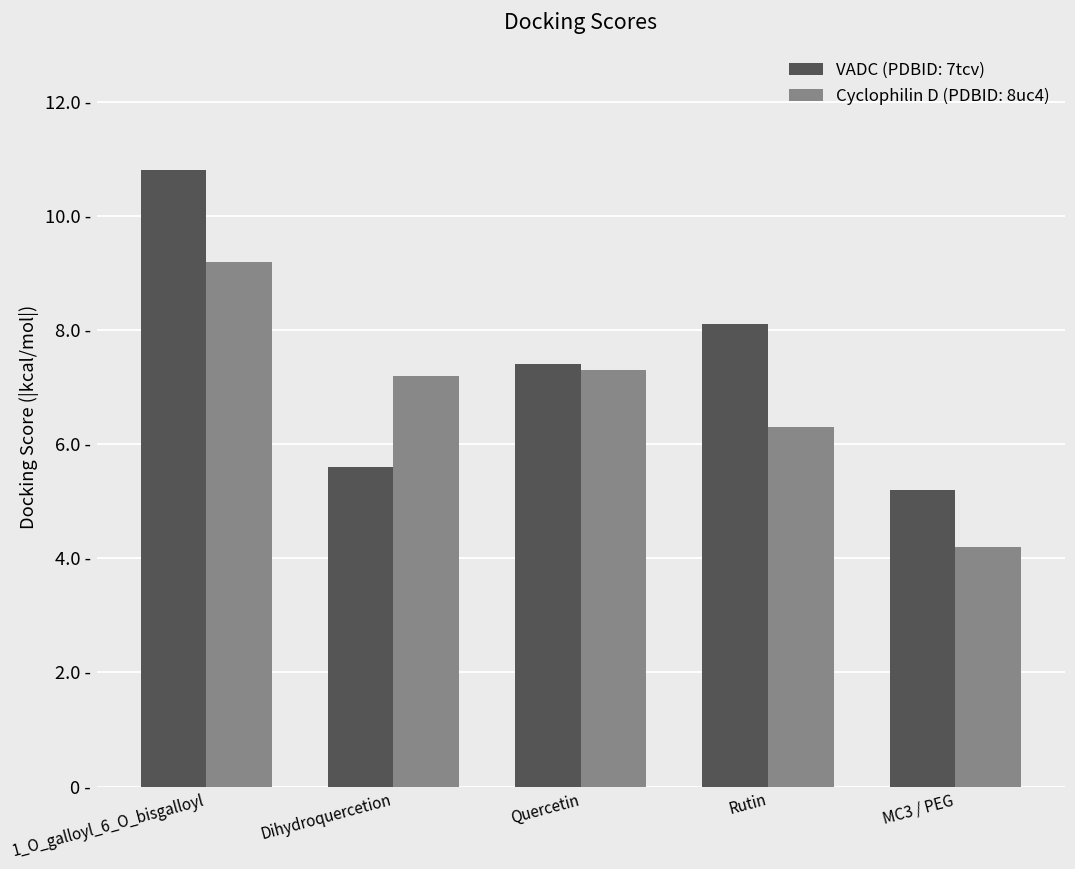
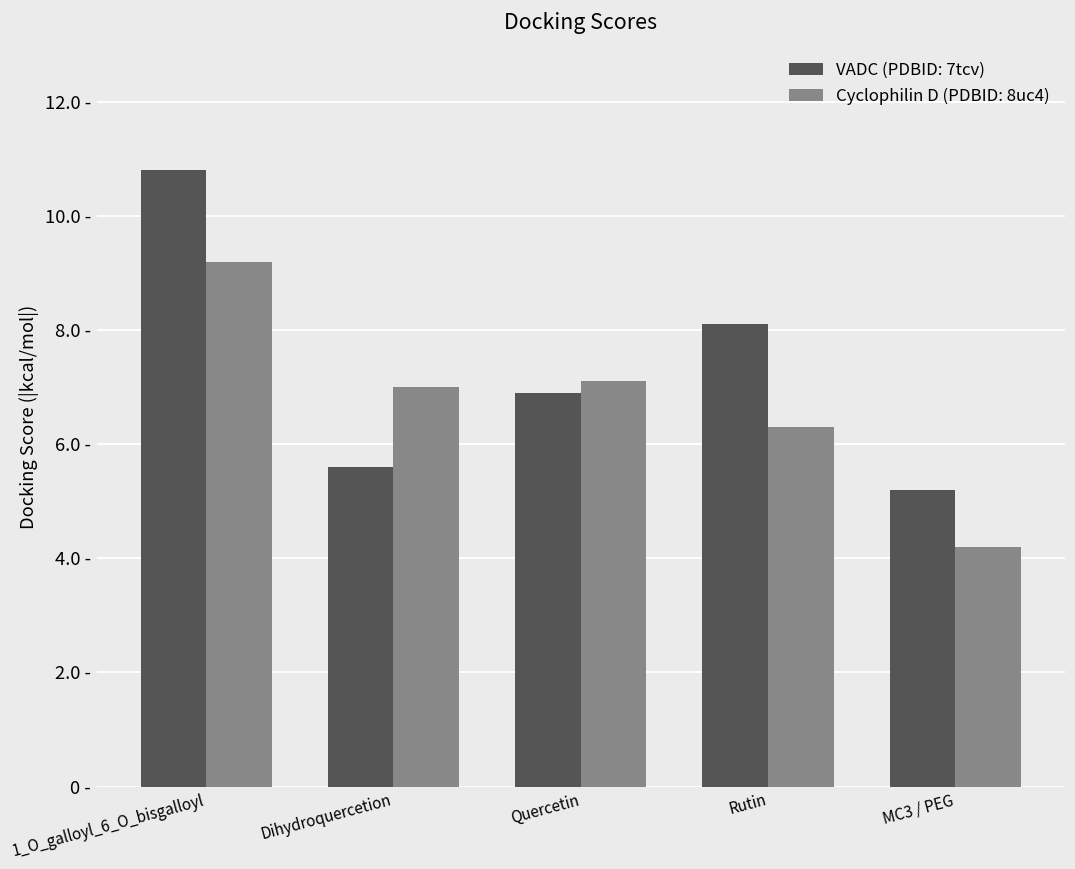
  {
    "VADC (PDBID: 7tcv)": {
      "1_O_galloyl_6_O_bisgalloyl": "10.8 -",
      "Dihydroquercetion": "5.6 -",
-     "Quercetin": "7.4 -",
+     "Quercetin": "6.9 -",
      "Rutin": "8.1 -",
      "MC3 / PEG": "5.2 -"
    },
    "Cyclophilin D (PDBID: 8uc4)": {
      "1_O_galloyl_6_O_bisgalloyl": "9.2 -",
-     "Dihydroquercetion": "7.2 -",
-     "Quercetin": "7.3 -",
+     "Dihydroquercetion": "7.0 -",
+     "Quercetin": "7.1 -",
      "Rutin": "6.3 -",
      "MC3 / PEG": "4.2 -"
    }
  }
